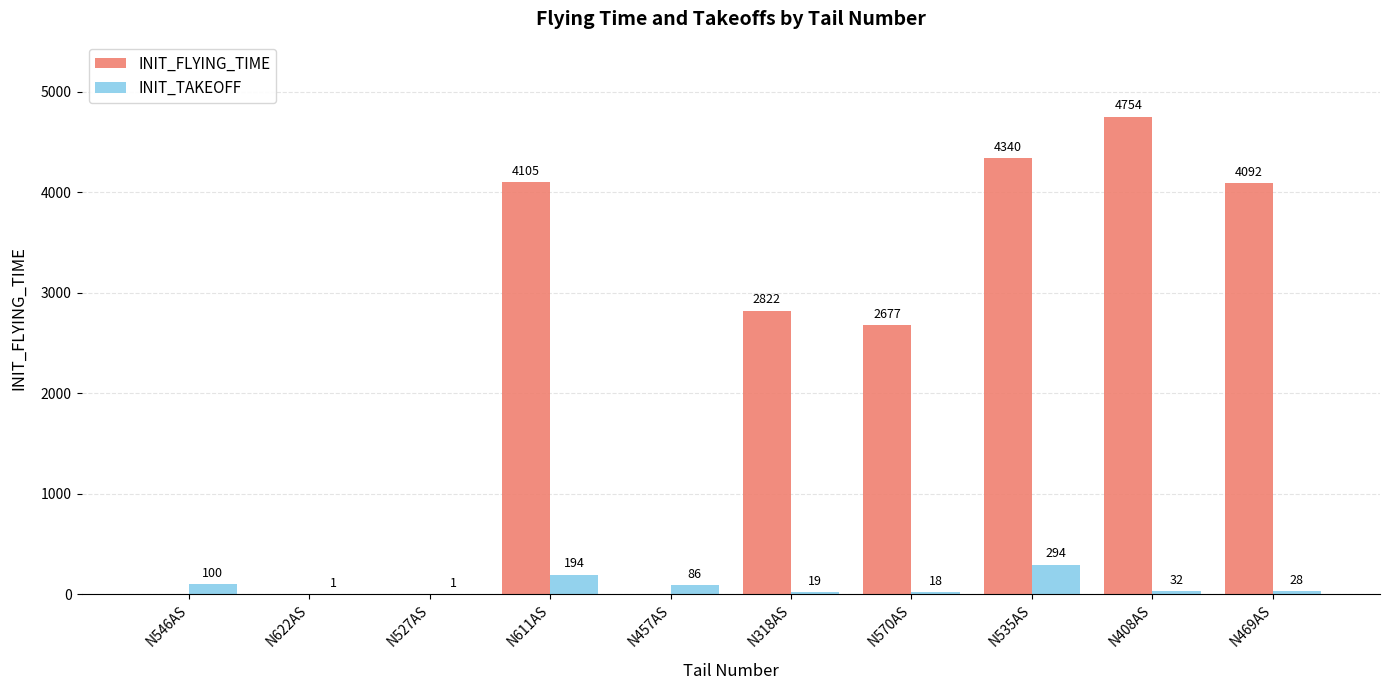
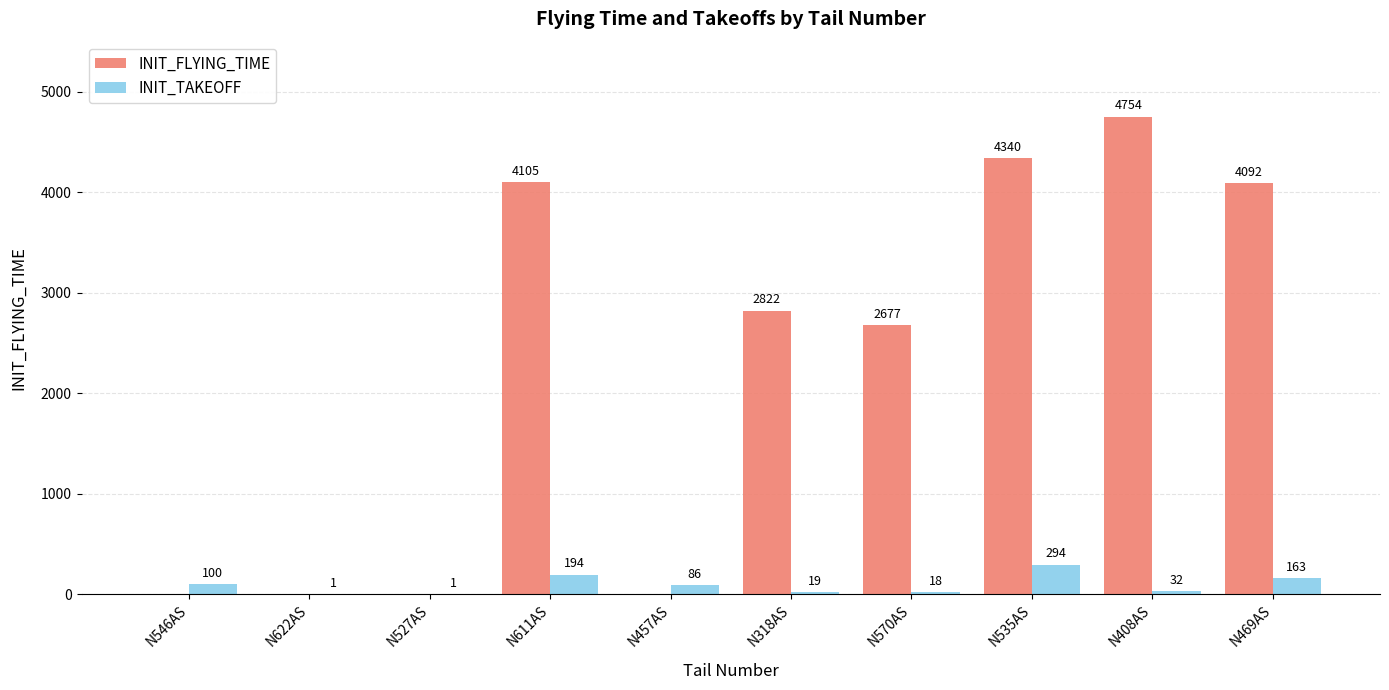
  {
    "INIT_FLYING_TIME": {
      "N611AS": 4105,
      "N318AS": 2822,
      "N570AS": 2677,
      "N535AS": 4340,
      "N408AS": 4754,
      "N469AS": 4092
    },
    "INIT_TAKEOFF": {
      "N546AS": 100,
      "N622AS": 1,
      "N527AS": 1,
      "N611AS": 194,
      "N457AS": 86,
      "N318AS": 19,
      "N570AS": 18,
      "N535AS": 294,
      "N408AS": 32,
-     "N469AS": 28
+     "N469AS": 163
    }
  }
